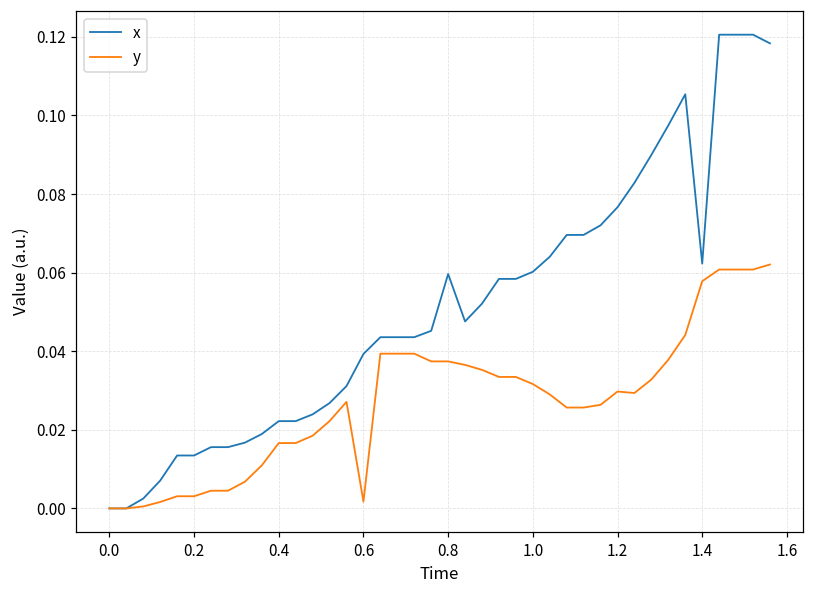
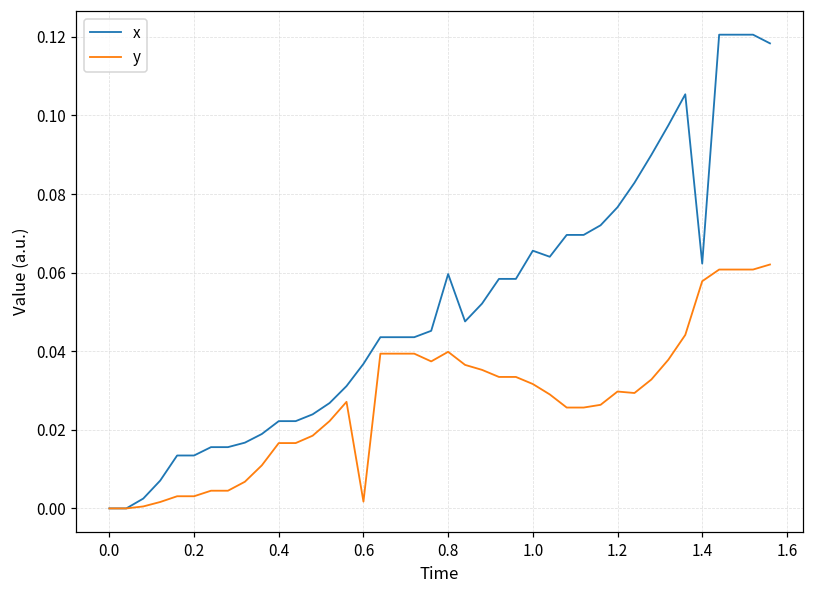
  {
    "x": {
      "0.2": 0.013,
      "0.4": 0.022,
-     "0.6": 0.039,
+     "0.6": 0.037,
      "0.8": 0.060,
-     "1.0": 0.060,
+     "1.0": 0.066,
      "1.2": 0.077,
      "1.4": 0.062
    },
    "y": {
      "0.2": 0.003,
      "0.4": 0.017,
      "0.6": 0.002,
-     "0.8": 0.037,
+     "0.8": 0.040,
      "1.0": 0.032,
      "1.2": 0.030,
      "1.4": 0.058
    }
  }
